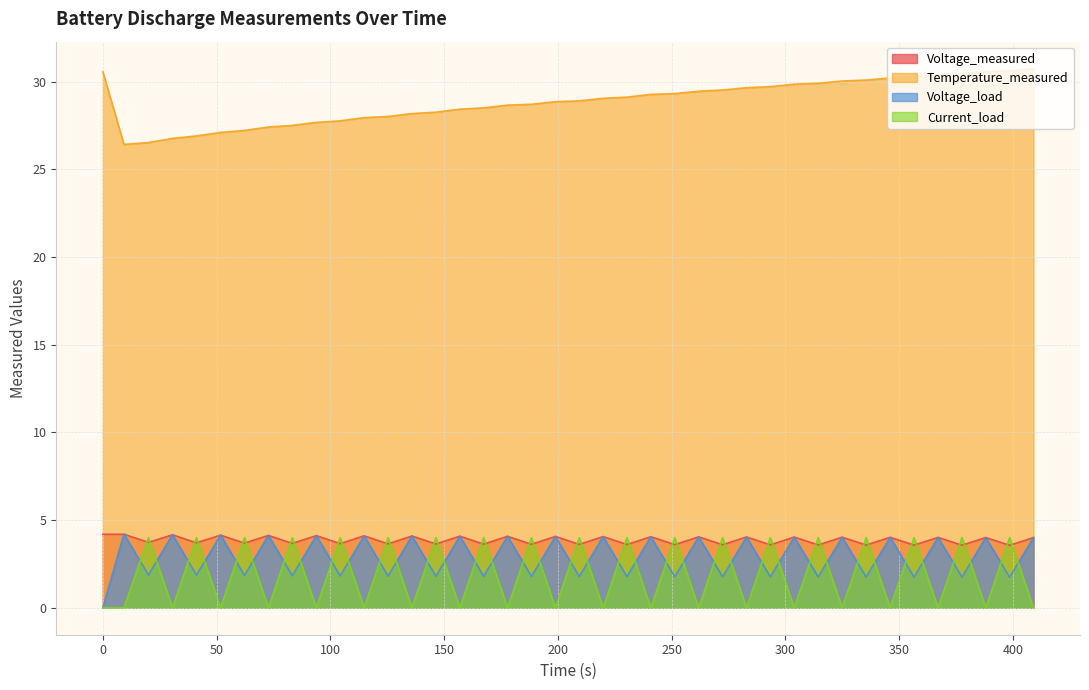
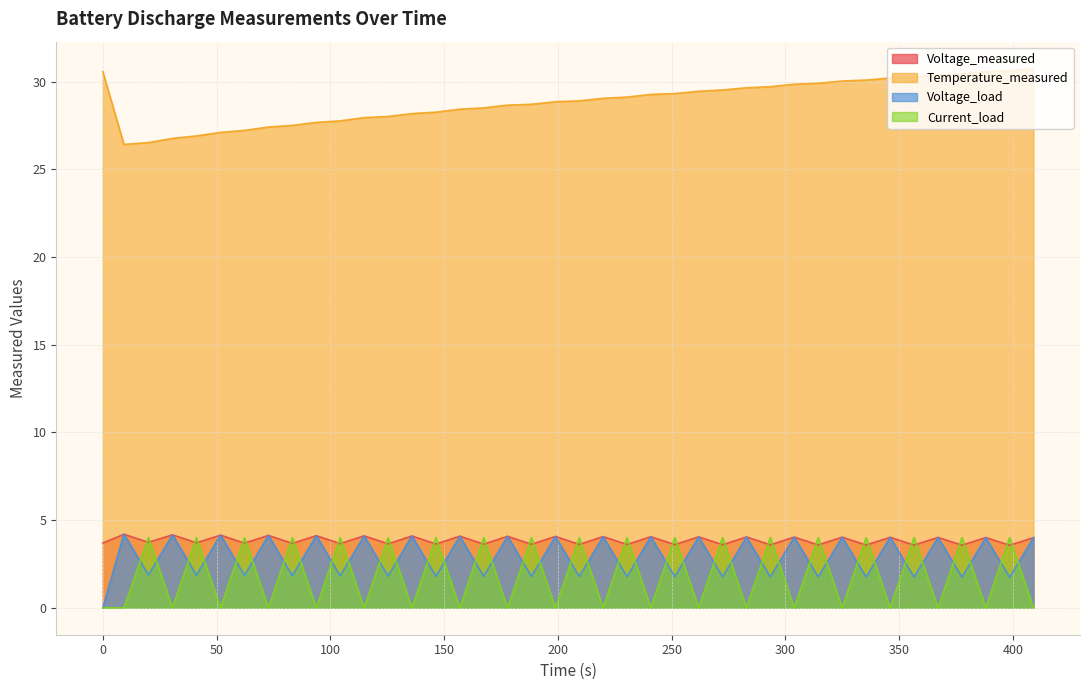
  {
    "Voltage_measured": {
-     "0": 4.2
+     "0": 3.7
    },
    "Temperature_measured": {
      "0": 30.6
    }
  }
